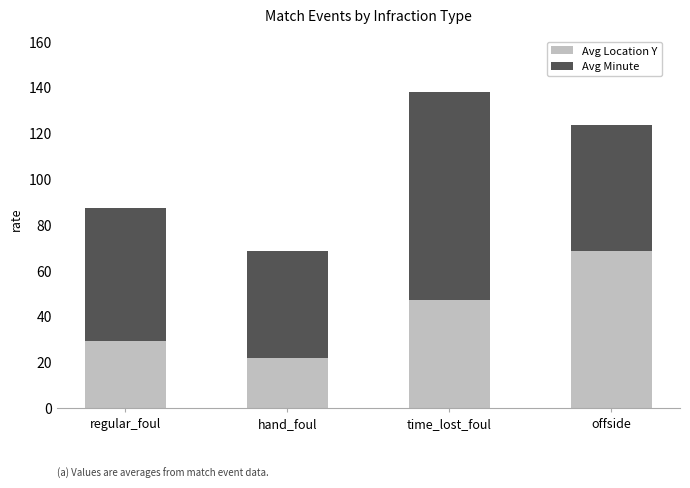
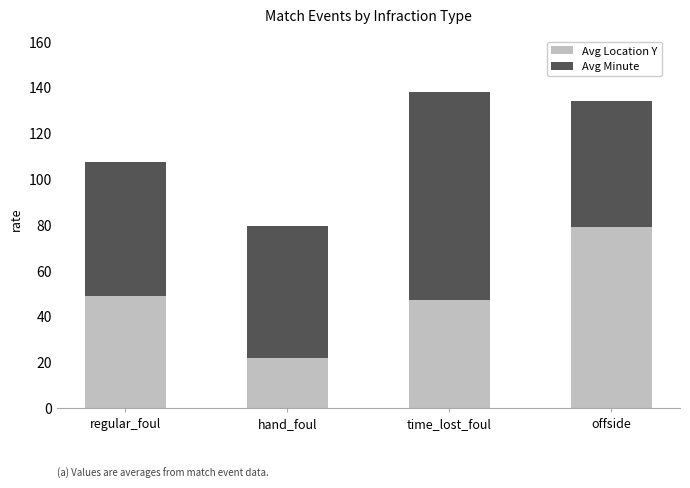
  {
    "Avg Location Y": {
-     "regular_foul": 29,
+     "regular_foul": 49,
      "hand_foul": 22,
      "time_lost_foul": 47,
-     "offside": 68
+     "offside": 79
    },
    "Avg Minute": {
      "regular_foul": 58,
-     "hand_foul": 47,
+     "hand_foul": 58,
      "time_lost_foul": 91,
      "offside": 55
    }
  }
